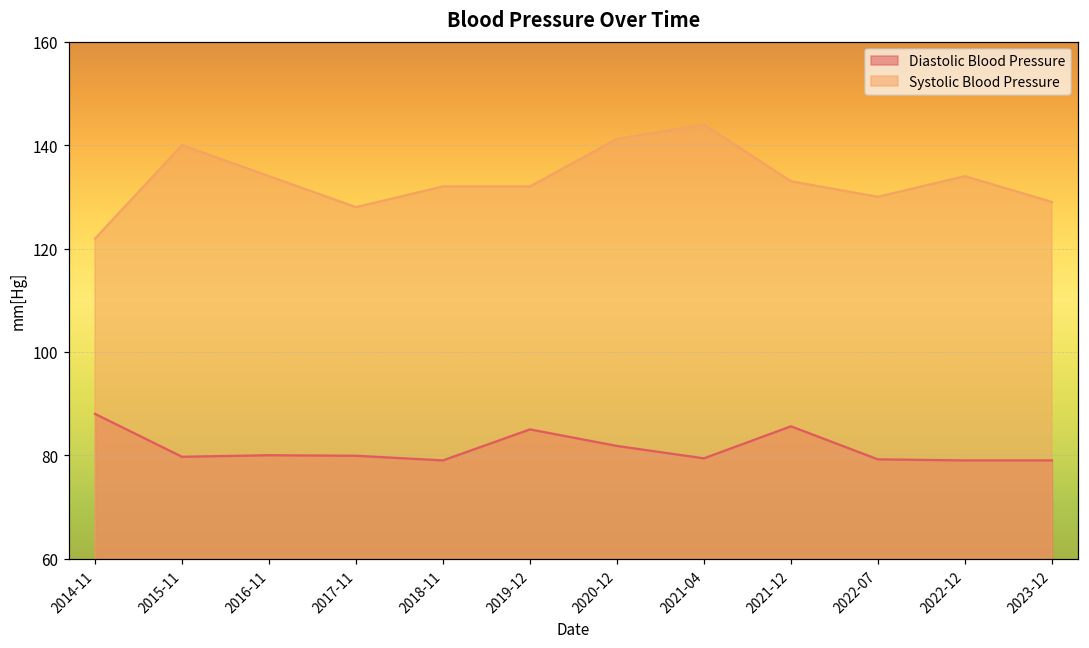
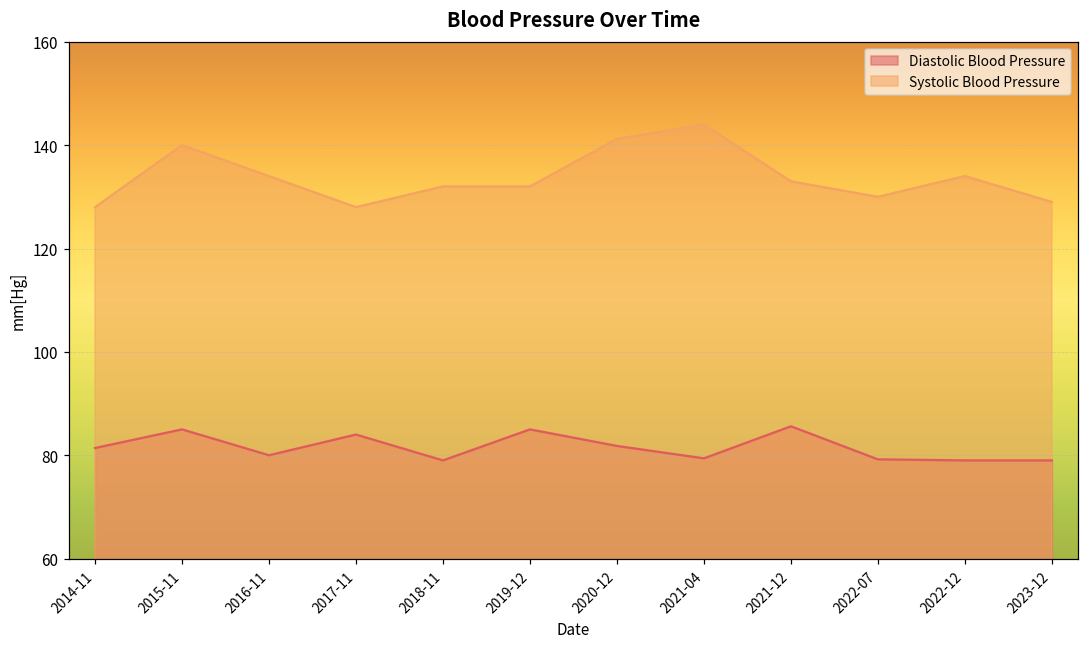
  {
    "Diastolic Blood Pressure": {
-     "2014-11": 88,
-     "2015-11": 80,
+     "2014-11": 81,
+     "2015-11": 85,
      "2016-11": 80,
-     "2017-11": 80,
+     "2017-11": 84,
      "2018-11": 79,
      "2019-12": 85,
      "2020-12": 82,
      "2021-04": 79,
      "2021-12": 86,
      "2022-07": 79,
      "2022-12": 79,
      "2023-12": 79
    },
    "Systolic Blood Pressure": {
-     "2014-11": 122,
+     "2014-11": 128,
      "2015-11": 140,
      "2016-11": 134,
      "2017-11": 128,
      "2018-11": 132,
      "2019-12": 132,
      "2020-12": 141,
      "2021-04": 144,
      "2021-12": 133,
      "2022-07": 130,
      "2022-12": 134,
      "2023-12": 129
    }
  }
